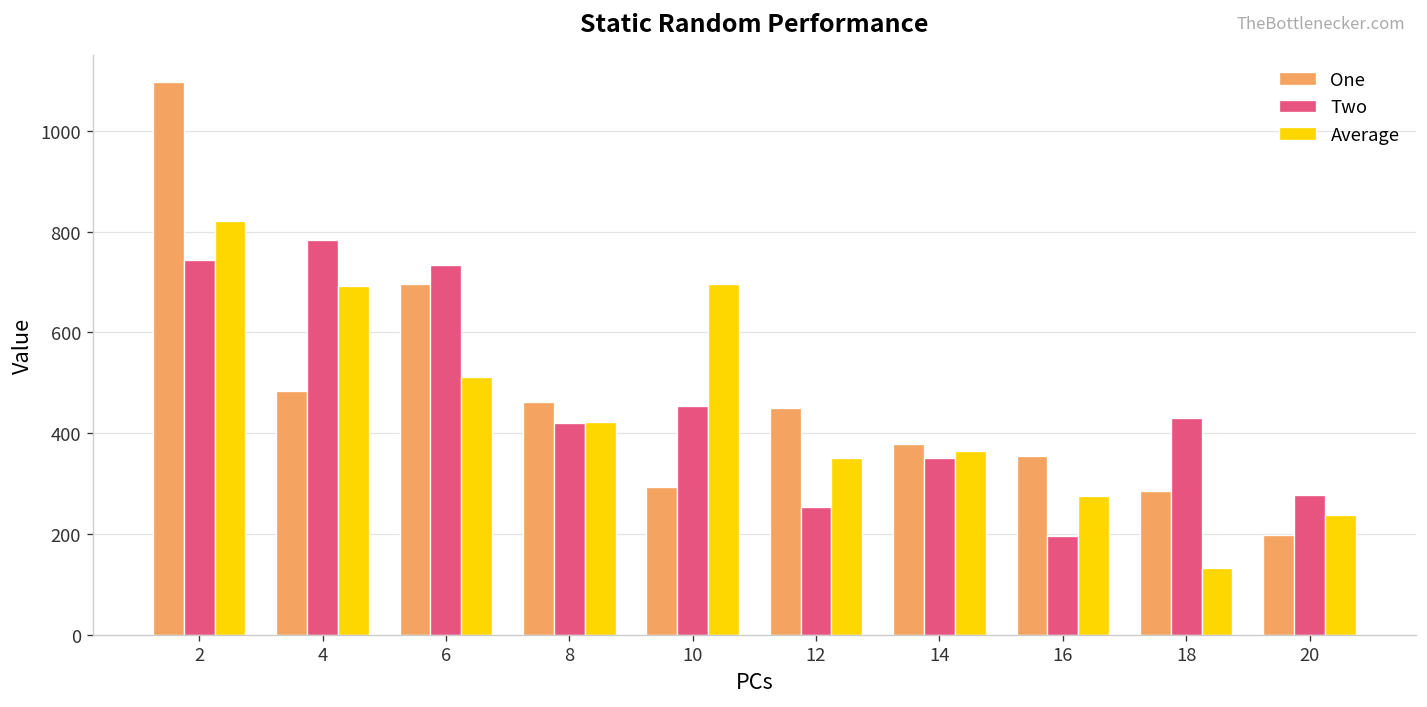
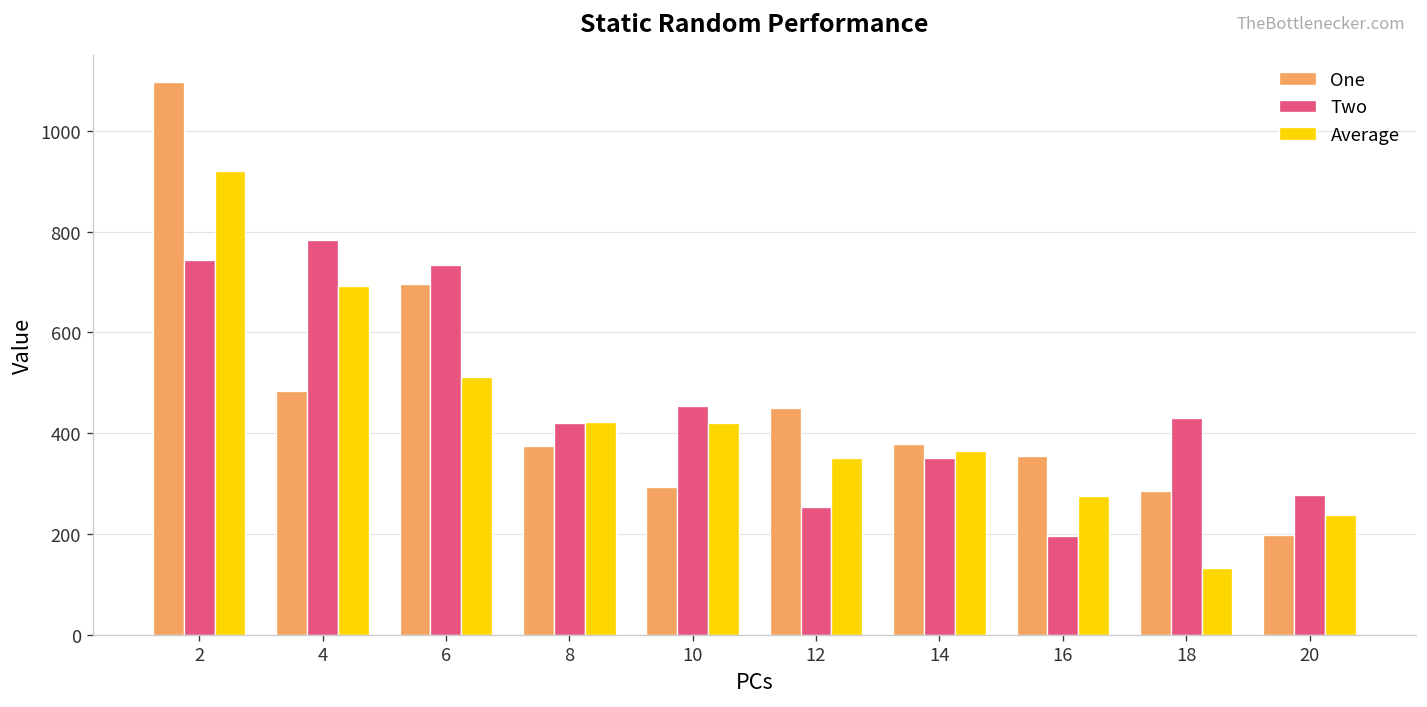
  {
    "One": {
      "2": 1100,
      "4": 480,
      "6": 700,
-     "8": 460,
+     "8": 380,
      "10": 290,
      "12": 450,
      "14": 380,
      "16": 350,
      "18": 290,
      "20": 200
    },
    "Two": {
      "2": 740,
      "4": 780,
      "6": 730,
      "8": 420,
      "10": 450,
      "12": 250,
      "14": 350,
      "16": 200,
      "18": 430,
      "20": 280
    },
    "Average": {
-     "2": 820,
+     "2": 920,
      "4": 690,
      "6": 510,
      "8": 420,
-     "10": 700,
+     "10": 420,
      "12": 350,
      "14": 360,
      "16": 270,
      "18": 130,
      "20": 240
    }
  }
